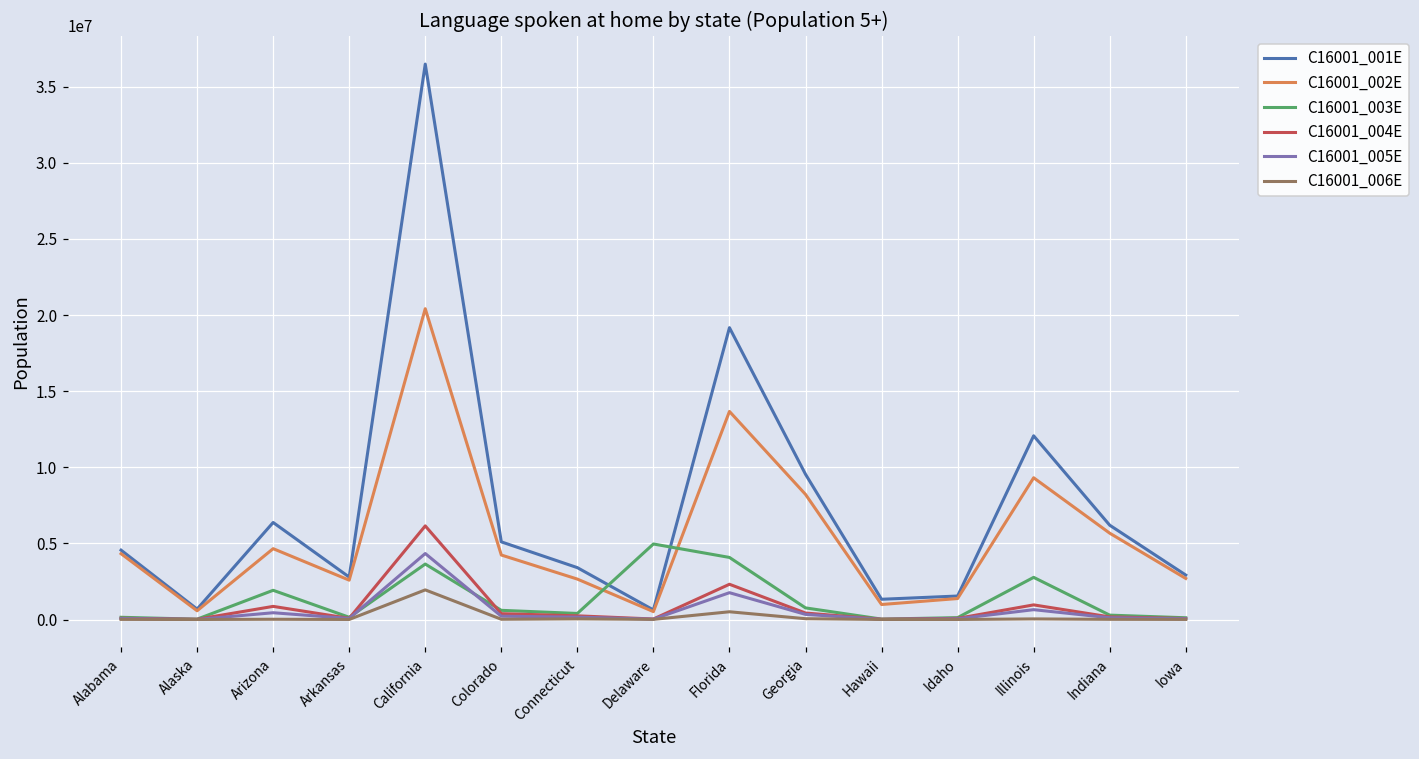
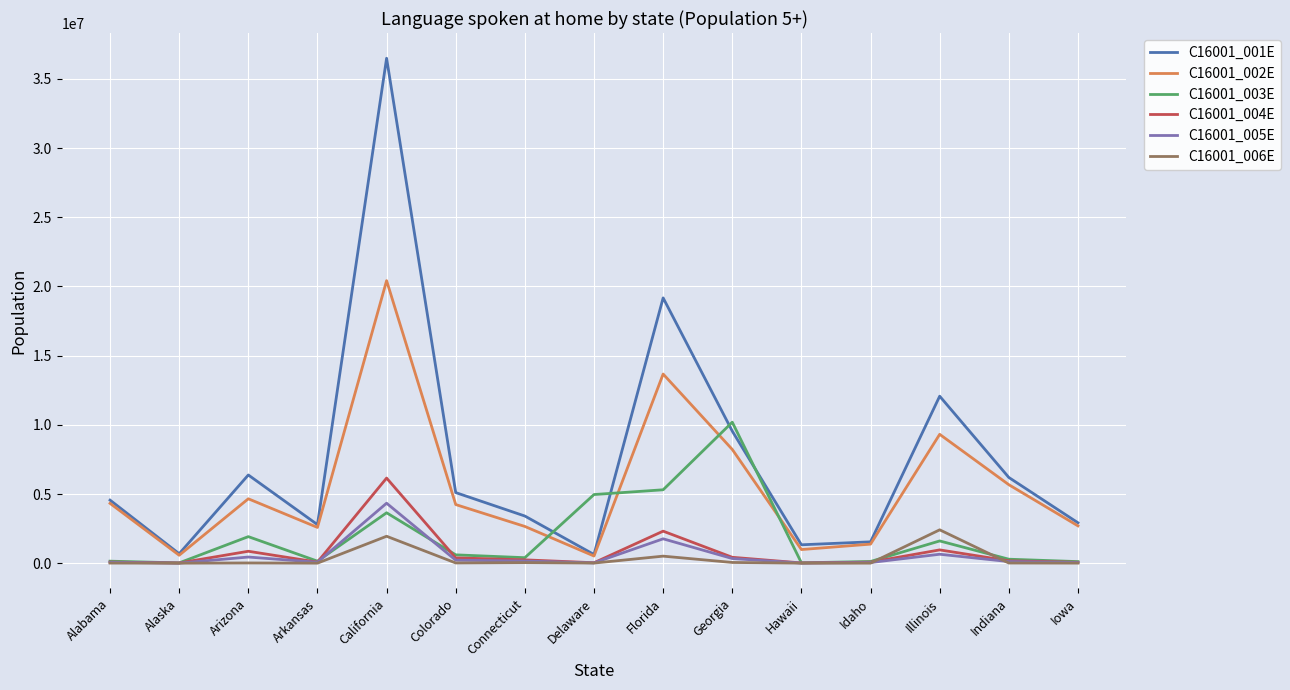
  {
    "C16001_003E": {
      "Arizona": 1900000,
      "California": 3600000,
      "Colorado": 600000,
      "Delaware": 5000000,
-     "Florida": 4100000,
-     "Georgia": 800000,
-     "Illinois": 2800000
+     "Florida": 5300000,
+     "Georgia": 10200000,
+     "Illinois": 1600000
    },
    "C16001_006E": {
      "Arizona": 0,
      "California": 1900000,
      "Colorado": 0,
      "Florida": 500000,
      "Georgia": 100000,
-     "Illinois": 0
+     "Illinois": 2400000
    }
  }
